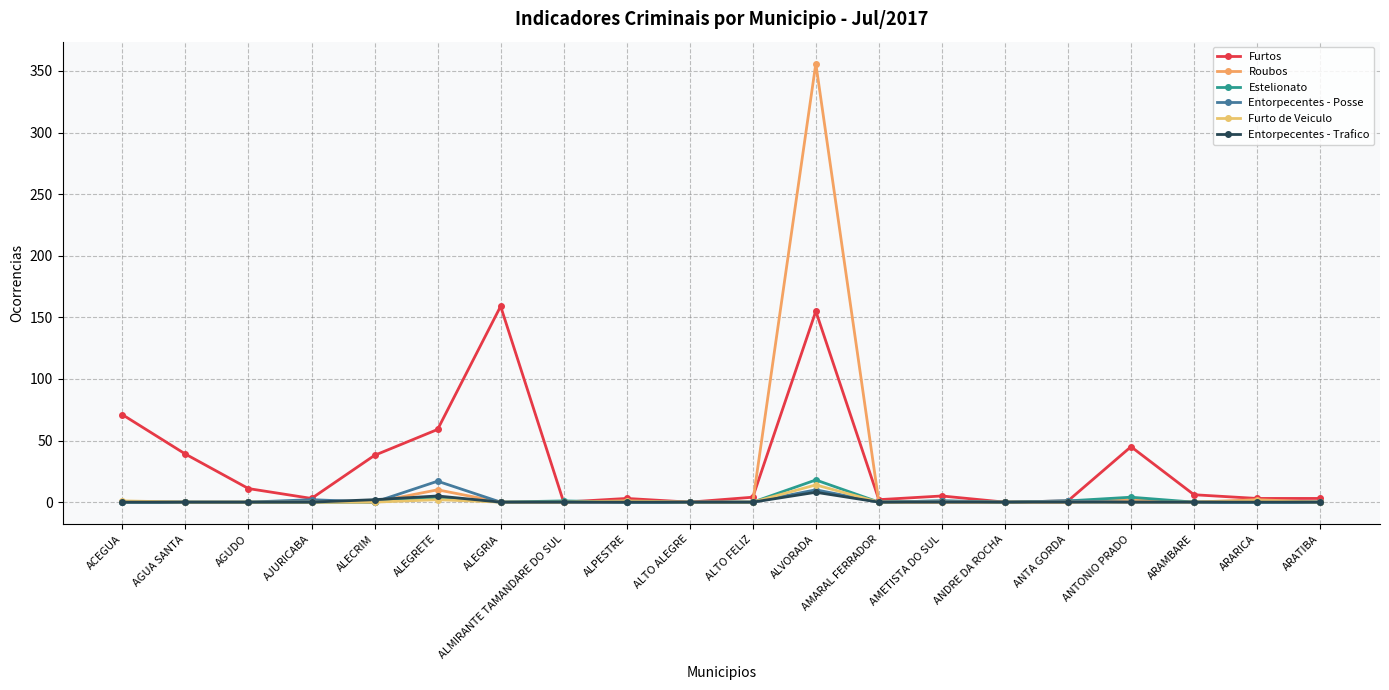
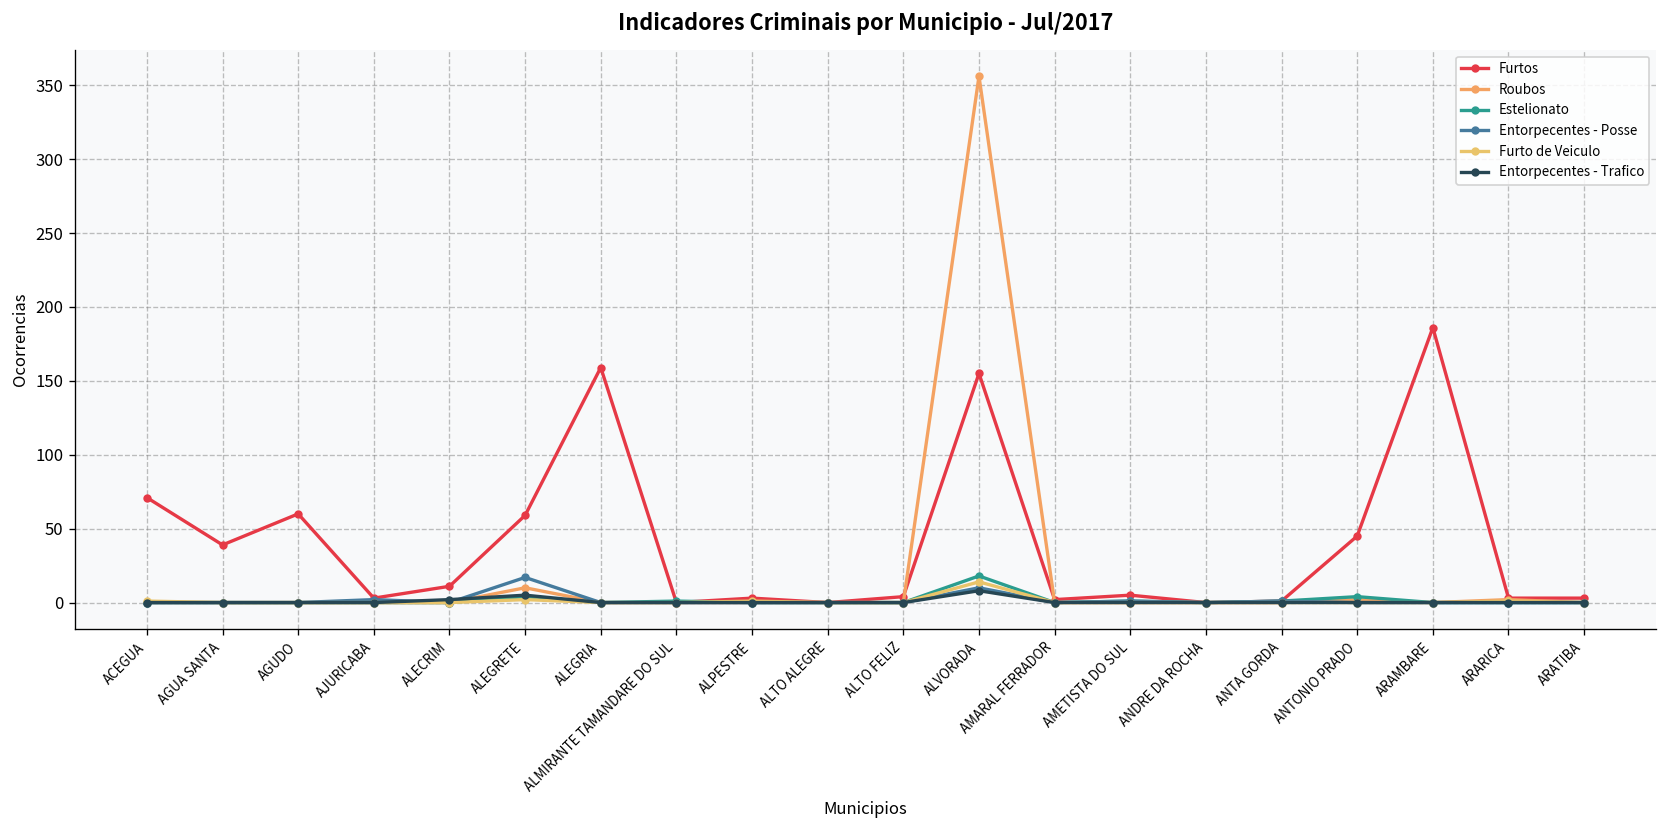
  {
    "Furtos": {
      "ACEGUA": 71,
      "AGUA SANTA": 39,
-     "AGUDO": 11,
-     "ALECRIM": 38,
+     "AGUDO": 60,
+     "ALECRIM": 11,
      "ALEGRETE": 59,
      "ALEGRIA": 159,
      "ALTO FELIZ": 4,
      "ALVORADA": 155,
      "AMETISTA DO SUL": 5,
      "ANTONIO PRADO": 45,
-     "ARAMBARE": 6,
+     "ARAMBARE": 186,
      "ARATIBA": 3
    }
  }
